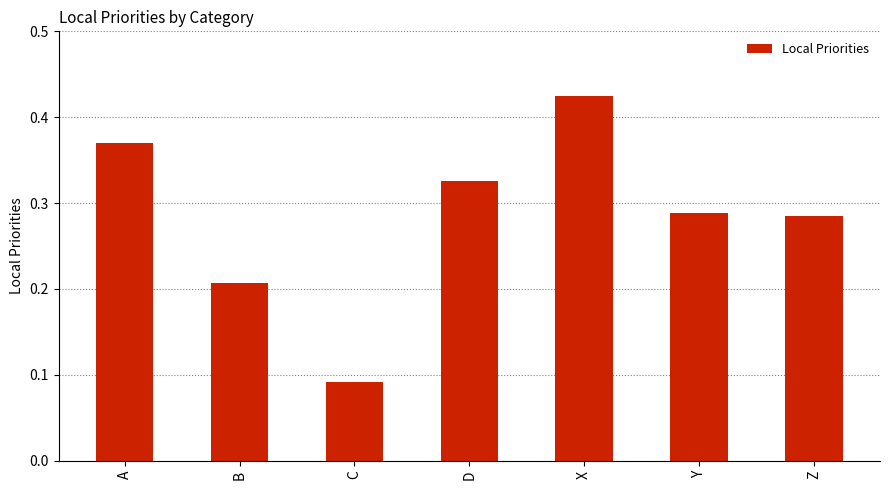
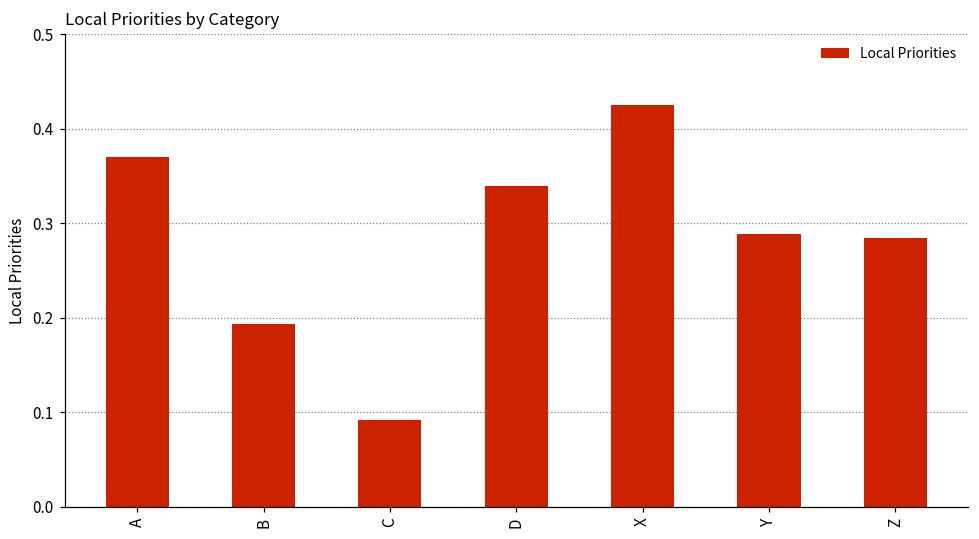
  {
    "A": 0.37,
-   "B": 0.21,
+   "B": 0.19,
    "C": 0.09,
-   "D": 0.33,
+   "D": 0.34,
    "X": 0.43,
    "Y": 0.29,
    "Z": 0.29
  }
